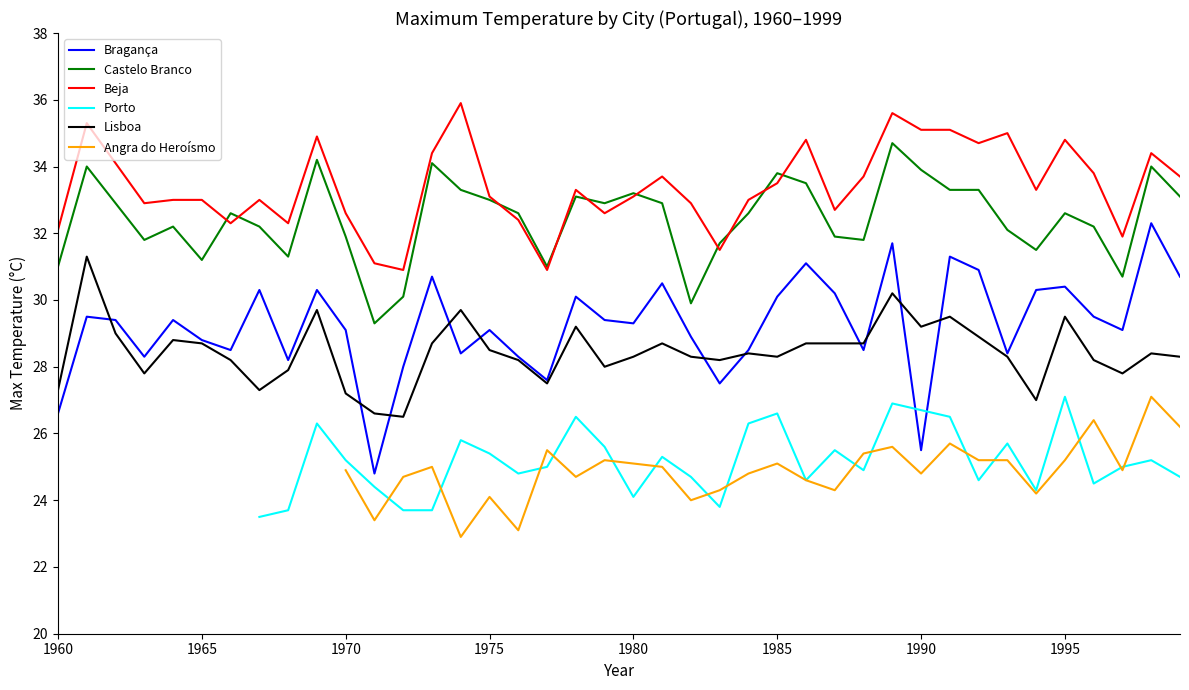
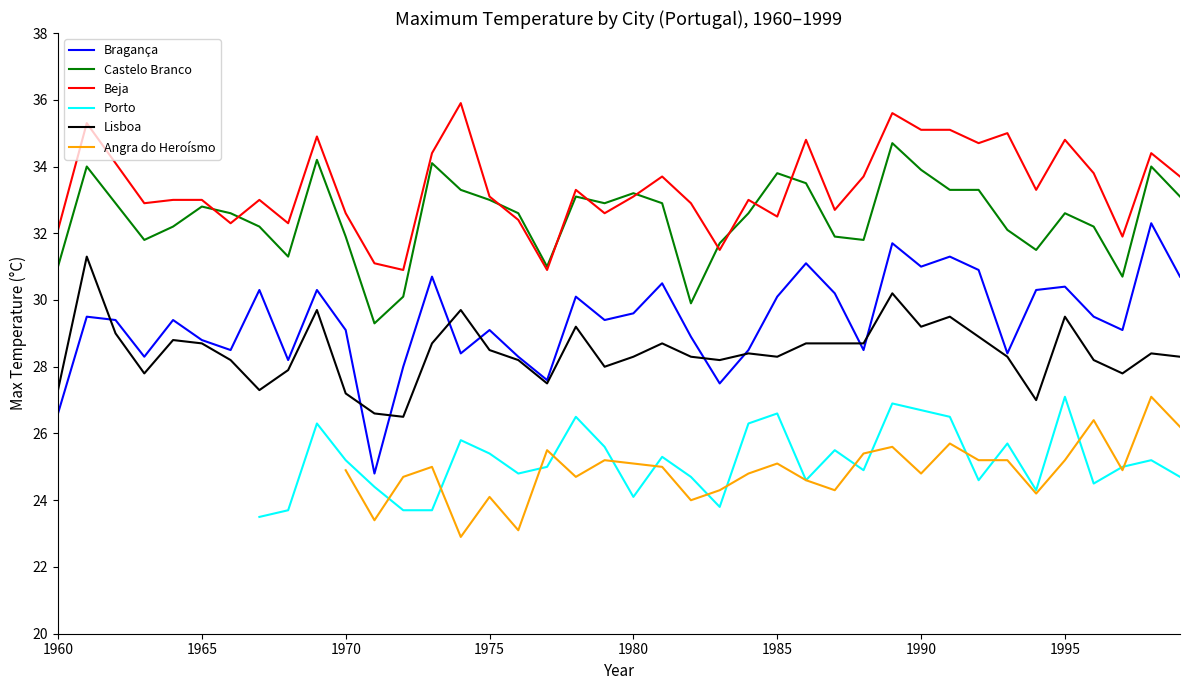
  {
    "Bragança": {
      "1960": 26.6,
      "1965": 28.8,
      "1970": 29.1,
      "1975": 29.1,
-     "1980": 29.3,
+     "1980": 29.6,
      "1985": 30.1,
-     "1990": 25.5,
+     "1990": 31.0,
      "1995": 30.4
    },
    "Castelo Branco": {
      "1960": 31.0,
-     "1965": 31.2,
+     "1965": 32.8,
      "1970": 31.9,
      "1975": 33.0,
      "1980": 33.2,
      "1985": 33.8,
      "1990": 33.9,
      "1995": 32.6
    },
    "Beja": {
      "1960": 32.1,
      "1965": 33.0,
      "1970": 32.6,
      "1975": 33.1,
      "1980": 33.1,
-     "1985": 33.5,
+     "1985": 32.5,
      "1990": 35.1,
      "1995": 34.8
    },
    "Porto": {
      "1970": 25.2,
      "1975": 25.4,
      "1980": 24.1,
      "1985": 26.6,
      "1990": 26.7,
      "1995": 27.1
    },
    "Lisboa": {
      "1960": 27.3,
      "1965": 28.7,
      "1970": 27.2,
      "1975": 28.5,
      "1980": 28.3,
      "1985": 28.3,
      "1990": 29.2,
      "1995": 29.5
    },
    "Angra do Heroísmo": {
      "1970": 24.9,
      "1975": 24.1,
      "1980": 25.1,
      "1985": 25.1,
      "1990": 24.8,
      "1995": 25.2
    }
  }
